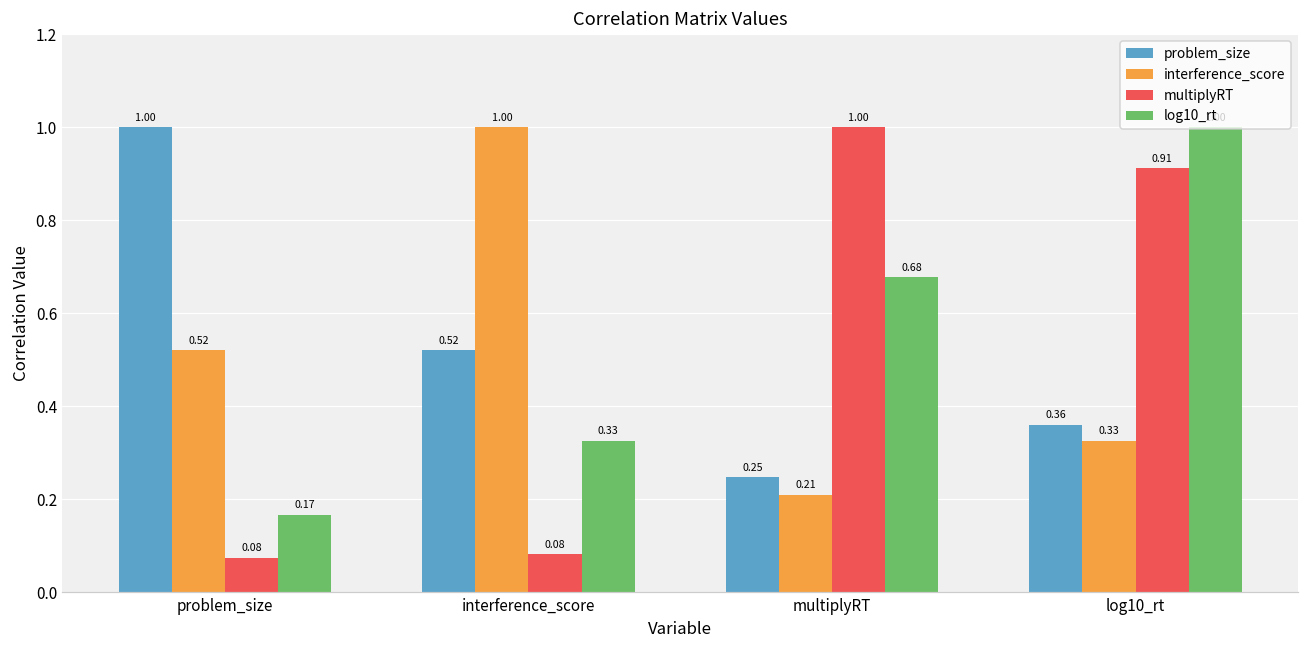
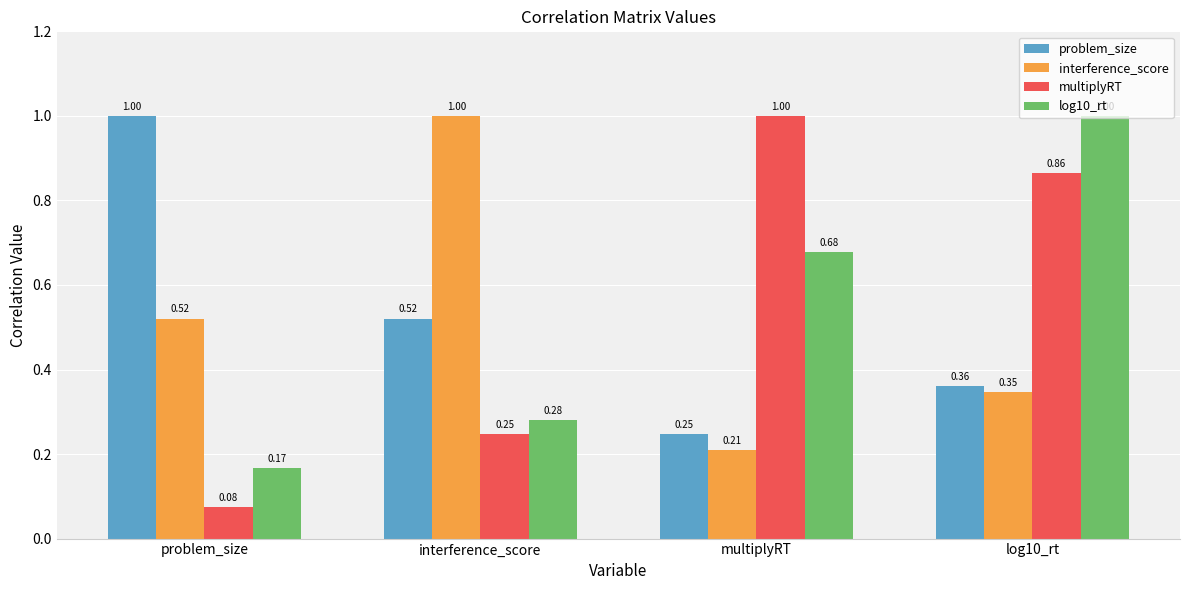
  {
    "problem_size": {
      "problem_size": 1.00,
      "interference_score": 0.52,
      "multiplyRT": 0.25,
      "log10_rt": 0.36
    },
    "interference_score": {
      "problem_size": 0.52,
      "interference_score": 1.00,
      "multiplyRT": 0.21,
-     "log10_rt": 0.33
+     "log10_rt": 0.35
    },
    "multiplyRT": {
      "problem_size": 0.08,
-     "interference_score": 0.08,
+     "interference_score": 0.25,
      "multiplyRT": 1.00,
-     "log10_rt": 0.91
+     "log10_rt": 0.86
    },
    "log10_rt": {
      "problem_size": 0.17,
-     "interference_score": 0.33,
+     "interference_score": 0.28,
      "multiplyRT": 0.68
    }
  }
